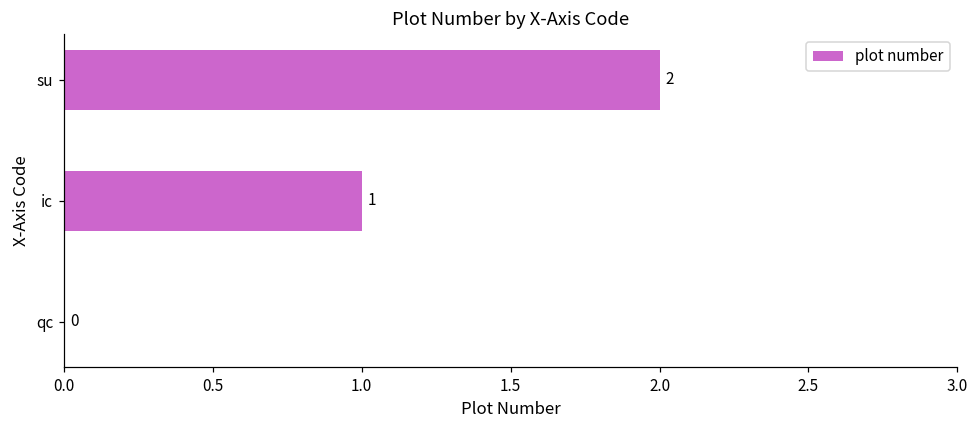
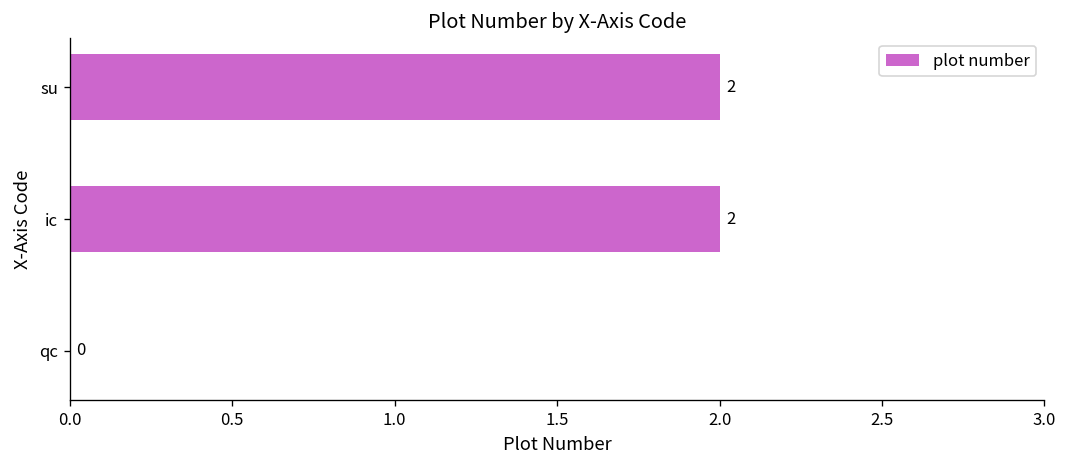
  {
    "su": 2,
-   "ic": 1,
+   "ic": 2,
    "qc": 0
  }
